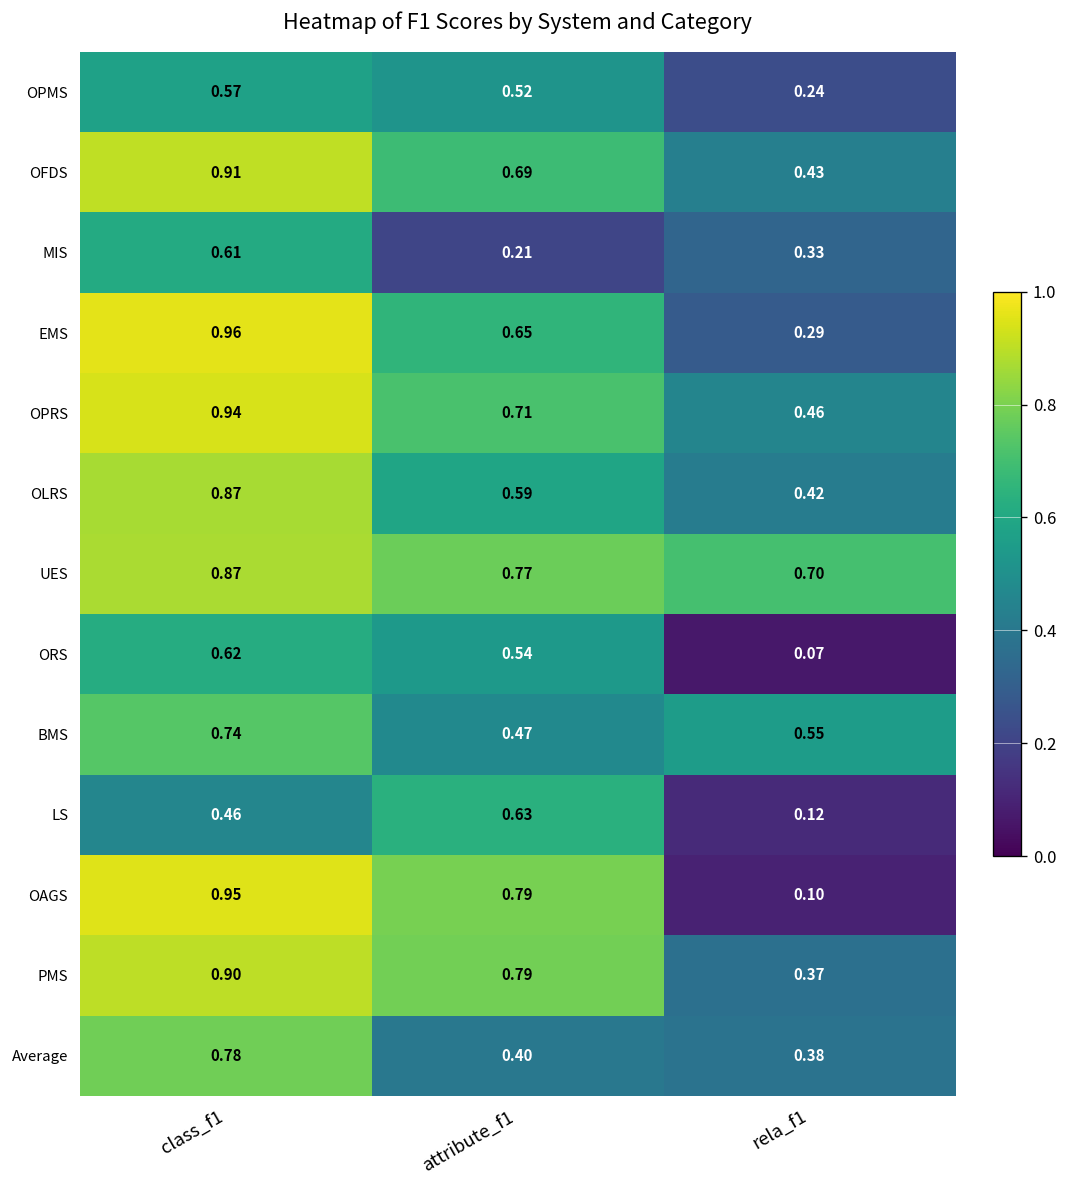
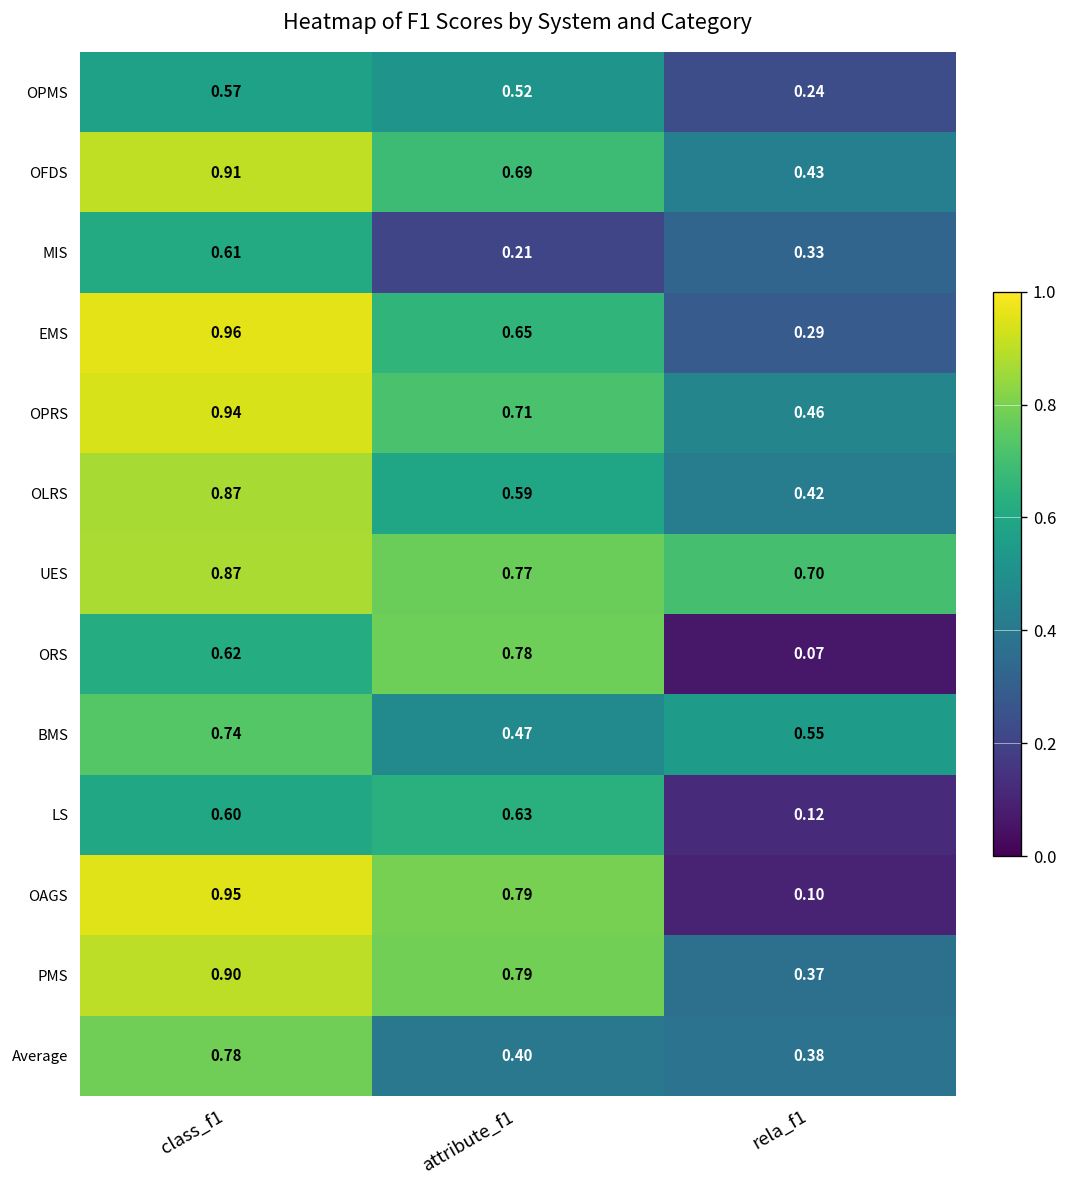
  {
    "OPMS": {
      "class_f1": 0.57,
      "attribute_f1": 0.52,
      "rela_f1": 0.24
    },
    "OFDS": {
      "class_f1": 0.91,
      "attribute_f1": 0.69,
      "rela_f1": 0.43
    },
    "MIS": {
      "class_f1": 0.61,
      "attribute_f1": 0.21,
      "rela_f1": 0.33
    },
    "EMS": {
      "class_f1": 0.96,
      "attribute_f1": 0.65,
      "rela_f1": 0.29
    },
    "OPRS": {
      "class_f1": 0.94,
      "attribute_f1": 0.71,
      "rela_f1": 0.46
    },
    "OLRS": {
      "class_f1": 0.87,
      "attribute_f1": 0.59,
      "rela_f1": 0.42
    },
    "UES": {
      "class_f1": 0.87,
      "attribute_f1": 0.77,
      "rela_f1": 0.70
    },
    "ORS": {
      "class_f1": 0.62,
-     "attribute_f1": 0.54,
+     "attribute_f1": 0.78,
      "rela_f1": 0.07
    },
    "BMS": {
      "class_f1": 0.74,
      "attribute_f1": 0.47,
      "rela_f1": 0.55
    },
    "LS": {
-     "class_f1": 0.46,
+     "class_f1": 0.60,
      "attribute_f1": 0.63,
      "rela_f1": 0.12
    },
    "OAGS": {
      "class_f1": 0.95,
      "attribute_f1": 0.79,
      "rela_f1": 0.10
    },
    "PMS": {
      "class_f1": 0.90,
      "attribute_f1": 0.79,
      "rela_f1": 0.37
    },
    "Average": {
      "class_f1": 0.78,
      "attribute_f1": 0.40,
      "rela_f1": 0.38
    }
  }
